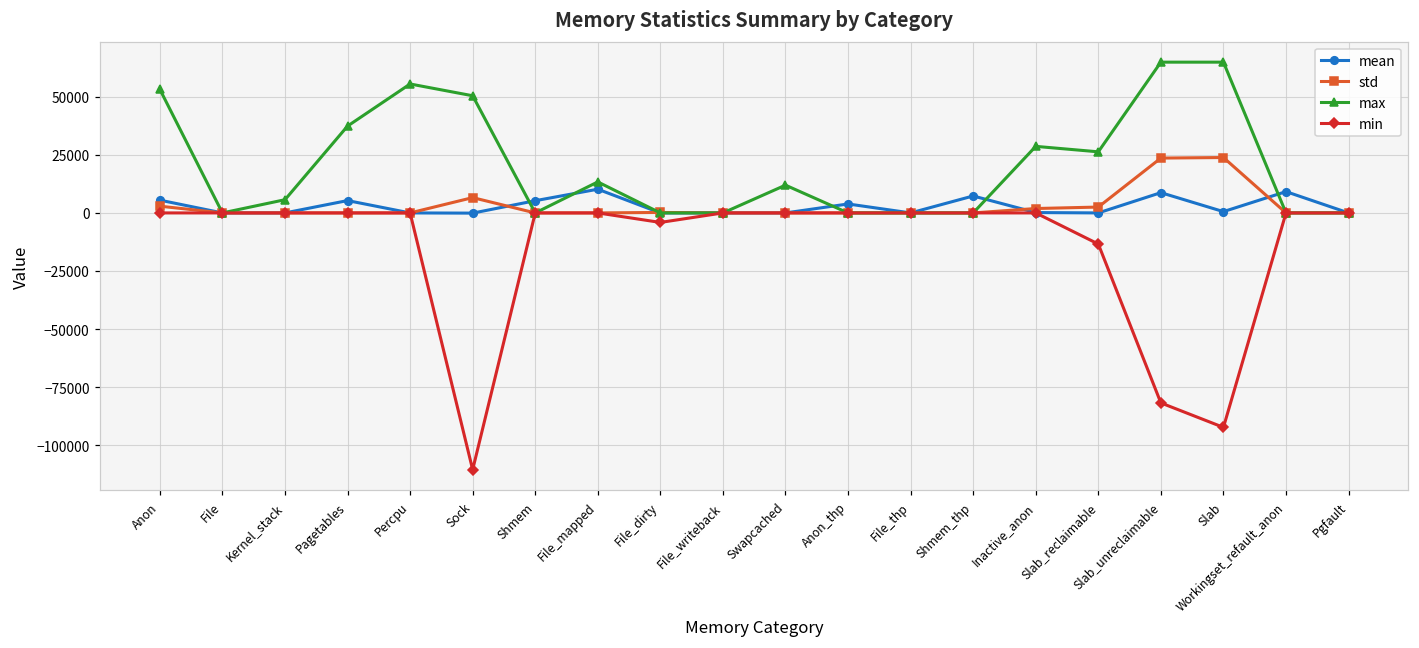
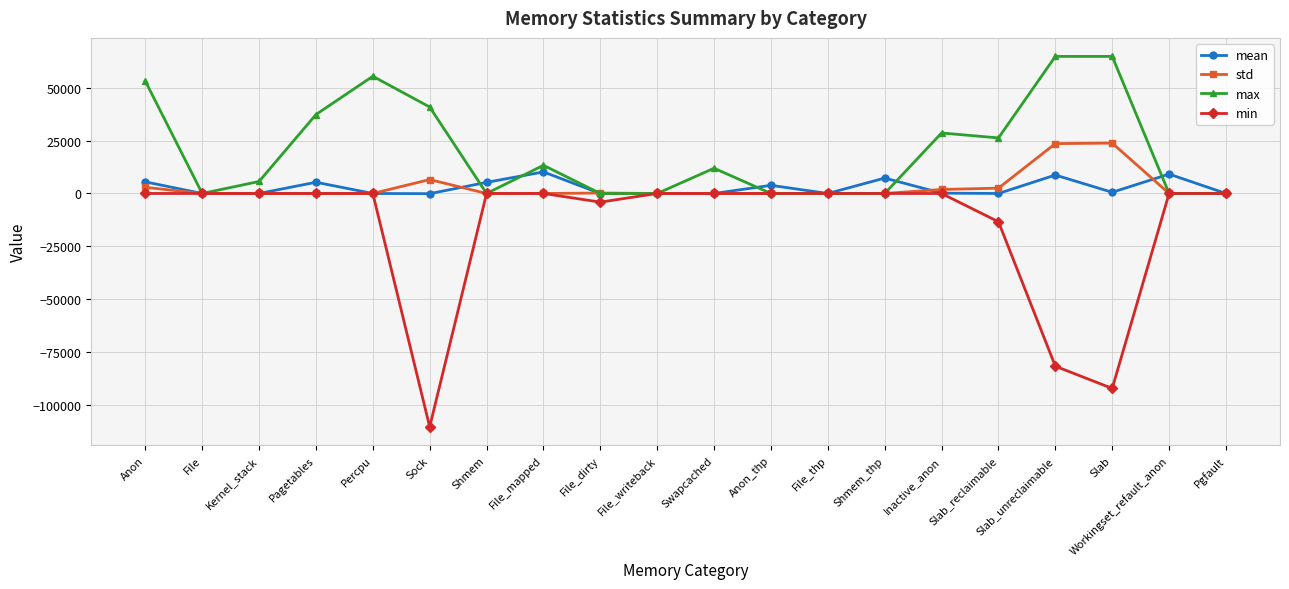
  {
    "mean": {
      "Anon": 6000,
      "Pagetables": 5000,
      "Sock": 0,
      "Shmem": 5000,
      "File_mapped": 10000,
      "Anon_thp": 4000,
      "Shmem_thp": 7000,
      "Slab_reclaimable": 0,
      "Slab_unreclaimable": 9000,
      "Slab": 1000,
      "Workingset_refault_anon": 9000
    },
    "max": {
      "Anon": 53000,
      "Kernel_stack": 6000,
      "Pagetables": 37000,
      "Percpu": 56000,
-     "Sock": 50000,
+     "Sock": 41000,
      "File_mapped": 13000,
      "Swapcached": 12000,
      "Inactive_anon": 29000,
      "Slab_reclaimable": 26000,
      "Slab_unreclaimable": 65000,
      "Slab": 65000
    }
  }
